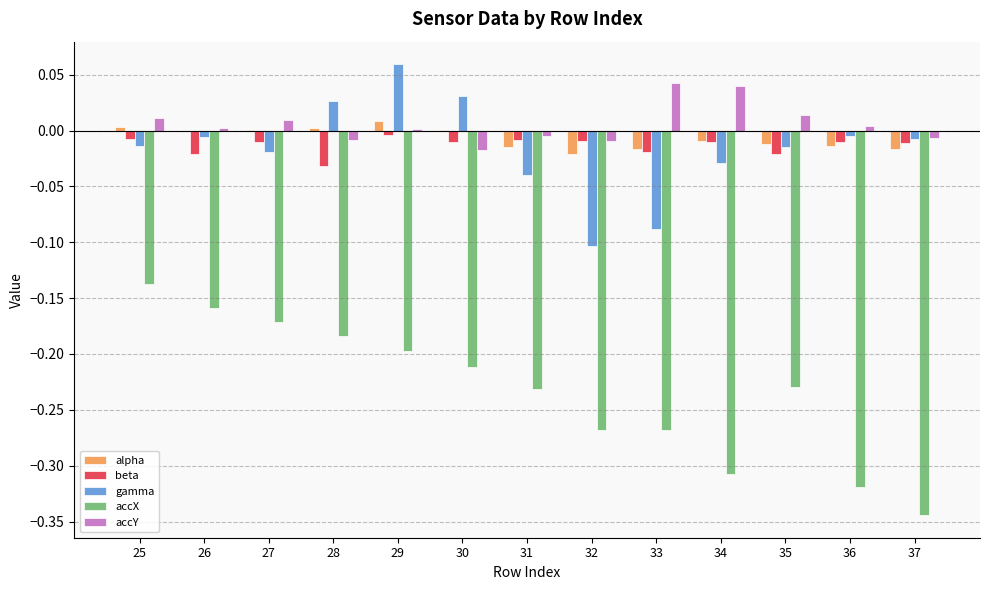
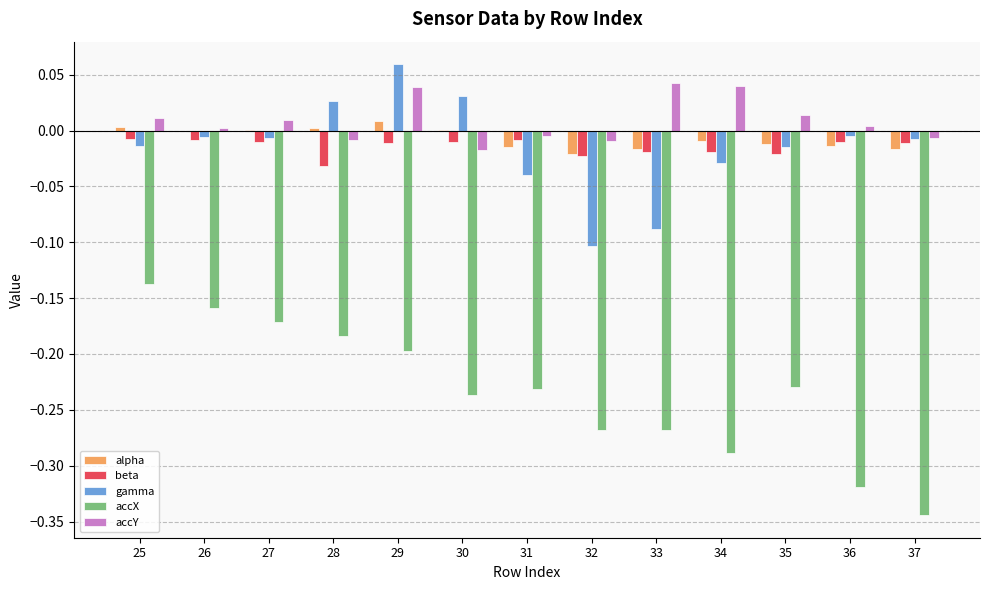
  {
    "alpha": {
      "25": 0.003,
      "28": 0.002,
      "29": 0.008,
      "31": -0.014,
      "32": -0.021,
      "33": -0.017,
      "34": -0.010,
      "35": -0.012,
      "36": -0.014,
      "37": -0.016
    },
    "beta": {
      "25": -0.007,
-     "26": -0.021,
+     "26": -0.009,
      "27": -0.010,
      "28": -0.032,
-     "29": -0.004,
+     "29": -0.011,
      "30": -0.010,
      "31": -0.008,
-     "32": -0.009,
+     "32": -0.023,
      "33": -0.019,
-     "34": -0.010,
+     "34": -0.019,
      "35": -0.021,
      "36": -0.011,
      "37": -0.011
    },
    "gamma": {
      "25": -0.014,
      "26": -0.006,
-     "27": -0.019,
+     "27": -0.006,
      "28": 0.027,
      "29": 0.059,
      "30": 0.031,
      "31": -0.040,
      "32": -0.103,
      "33": -0.088,
      "34": -0.029,
      "35": -0.014,
      "36": -0.005,
      "37": -0.008
    },
    "accX": {
      "25": -0.138,
      "26": -0.159,
      "27": -0.171,
      "28": -0.184,
      "29": -0.197,
-     "30": -0.212,
+     "30": -0.237,
      "31": -0.231,
      "32": -0.268,
      "33": -0.268,
-     "34": -0.307,
+     "34": -0.289,
      "35": -0.230,
      "36": -0.319,
      "37": -0.344
    },
    "accY": {
      "25": 0.011,
      "27": 0.009,
      "28": -0.009,
-     "29": 0.002,
+     "29": 0.039,
      "30": -0.017,
      "31": -0.005,
      "32": -0.009,
      "33": 0.042,
      "34": 0.039,
      "35": 0.014,
      "36": 0.004,
      "37": -0.006
    }
  }
